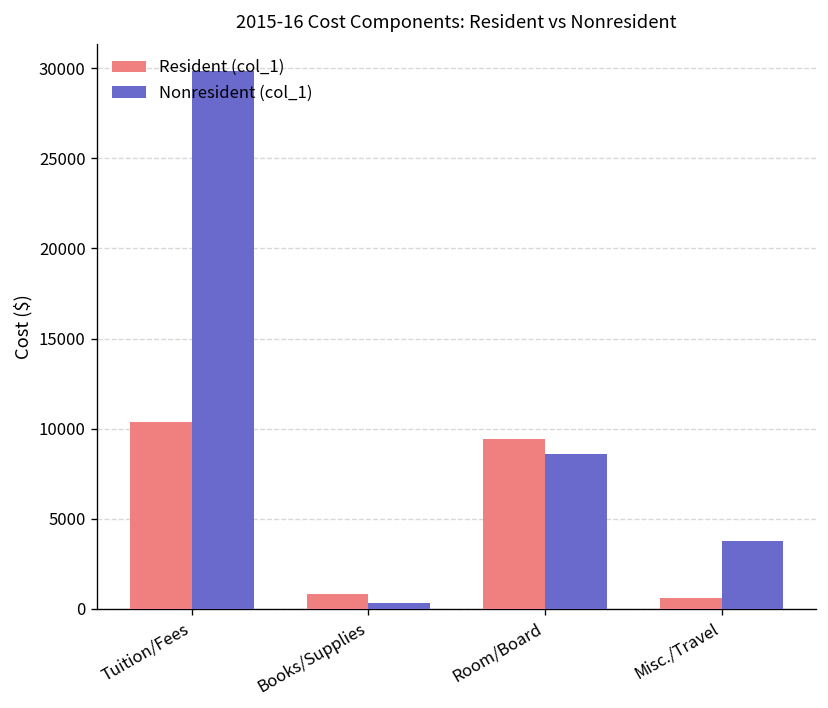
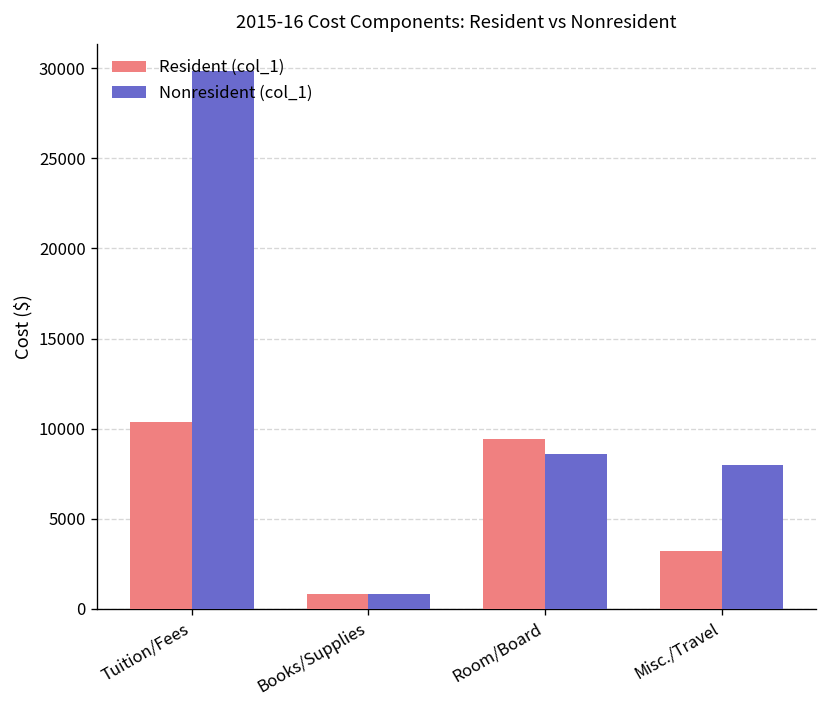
  {
    "Resident (col_1)": {
      "Tuition/Fees": 10300,
      "Books/Supplies": 800,
      "Room/Board": 9500,
-     "Misc./Travel": 600
+     "Misc./Travel": 3200
    },
    "Nonresident (col_1)": {
      "Tuition/Fees": 29800,
-     "Books/Supplies": 300,
+     "Books/Supplies": 800,
      "Room/Board": 8600,
-     "Misc./Travel": 3700
+     "Misc./Travel": 8000
    }
  }
